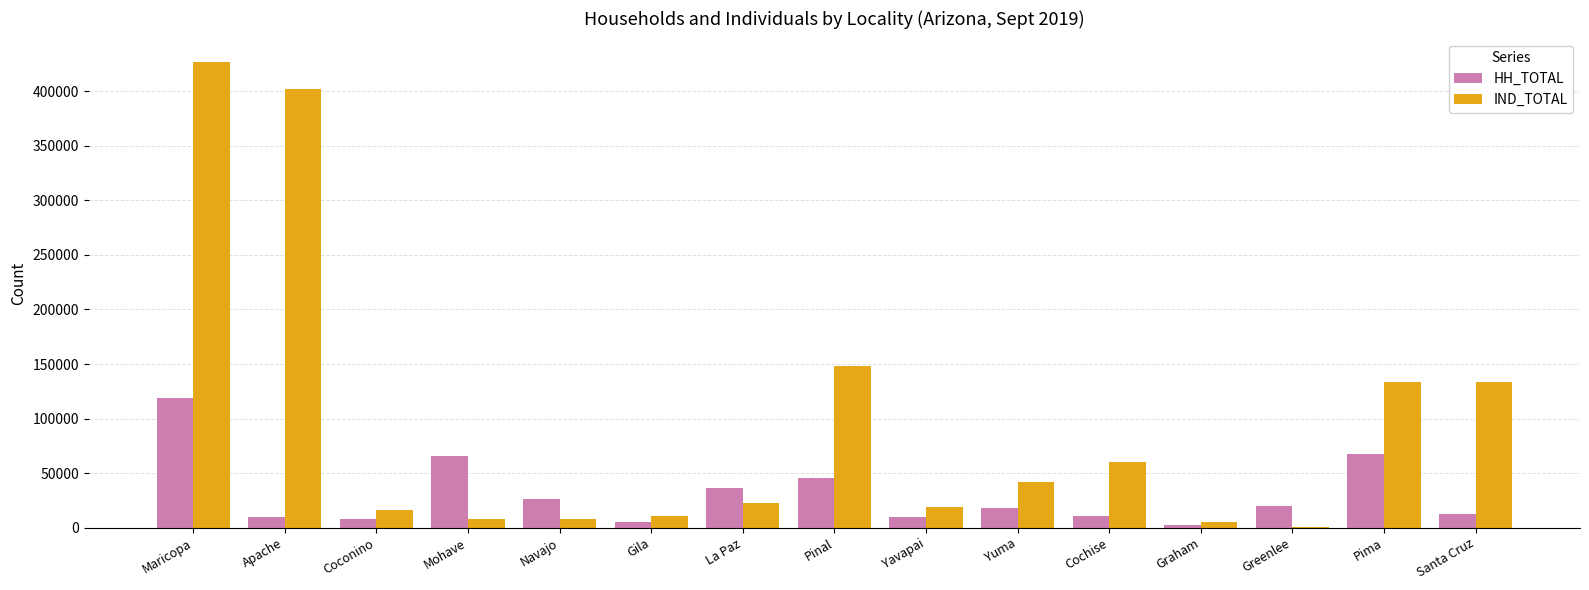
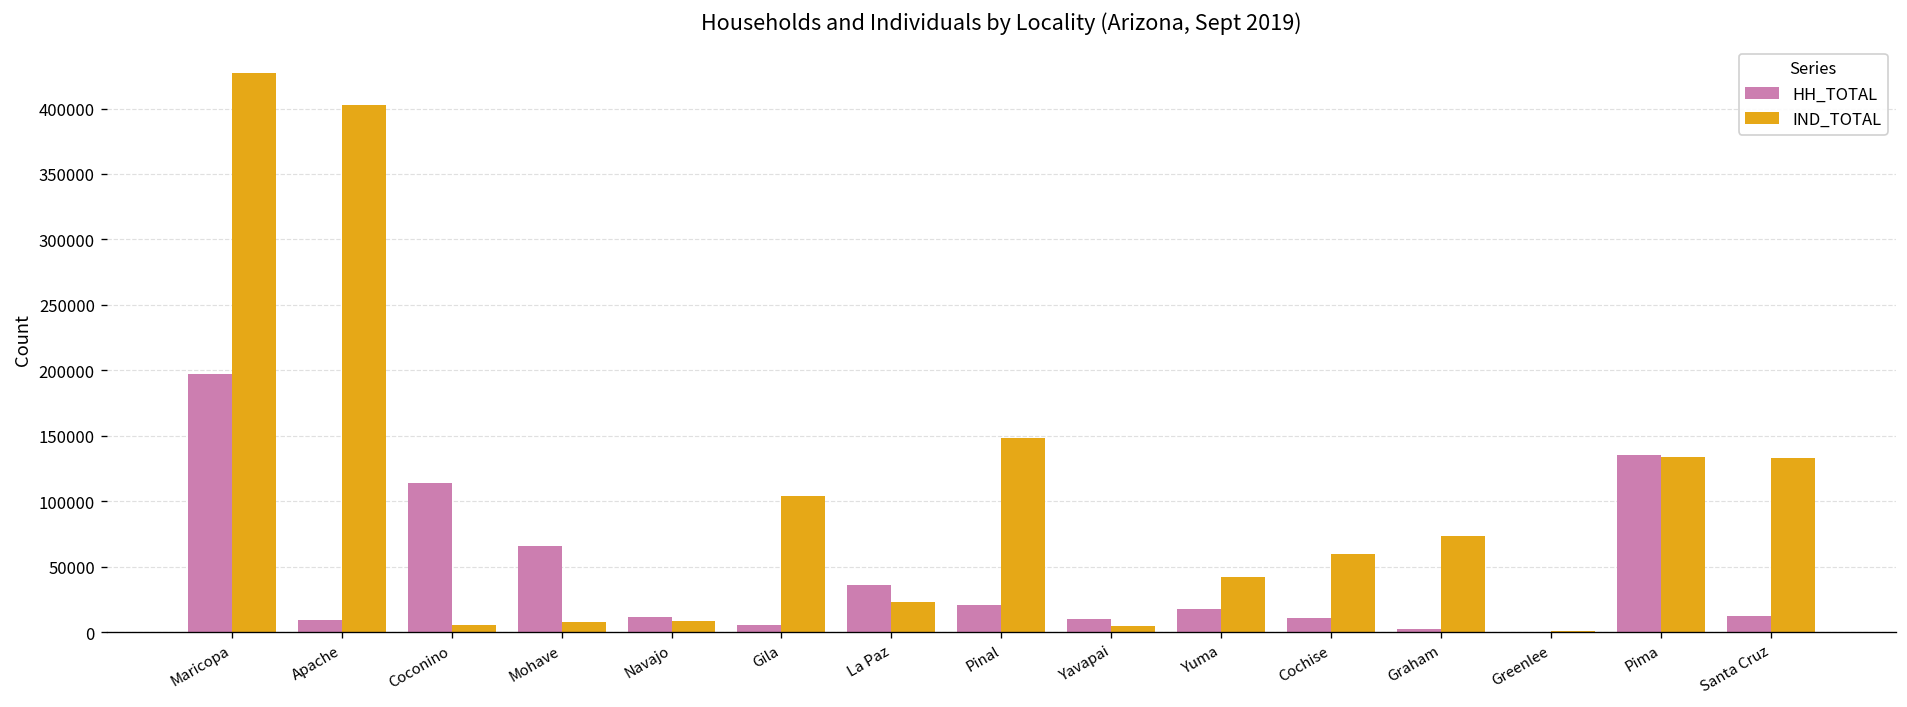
  {
    "HH_TOTAL": {
-     "Maricopa": 119000,
+     "Maricopa": 197000,
      "Apache": 10000,
-     "Coconino": 8000,
+     "Coconino": 114000,
      "Mohave": 65000,
-     "Navajo": 26000,
+     "Navajo": 12000,
      "Gila": 5000,
      "La Paz": 36000,
-     "Pinal": 46000,
+     "Pinal": 21000,
      "Yavapai": 10000,
      "Yuma": 18000,
      "Cochise": 10000,
      "Graham": 3000,
-     "Greenlee": 19000,
-     "Pima": 68000,
+     "Greenlee": 0,
+     "Pima": 135000,
      "Santa Cruz": 12000
    },
    "IND_TOTAL": {
      "Maricopa": 427000,
      "Apache": 402000,
-     "Coconino": 16000,
+     "Coconino": 6000,
      "Mohave": 8000,
      "Navajo": 8000,
-     "Gila": 11000,
+     "Gila": 104000,
      "La Paz": 23000,
      "Pinal": 149000,
-     "Yavapai": 19000,
+     "Yavapai": 5000,
      "Yuma": 42000,
      "Cochise": 60000,
-     "Graham": 5000,
+     "Graham": 73000,
      "Pima": 134000,
      "Santa Cruz": 133000
    }
  }
